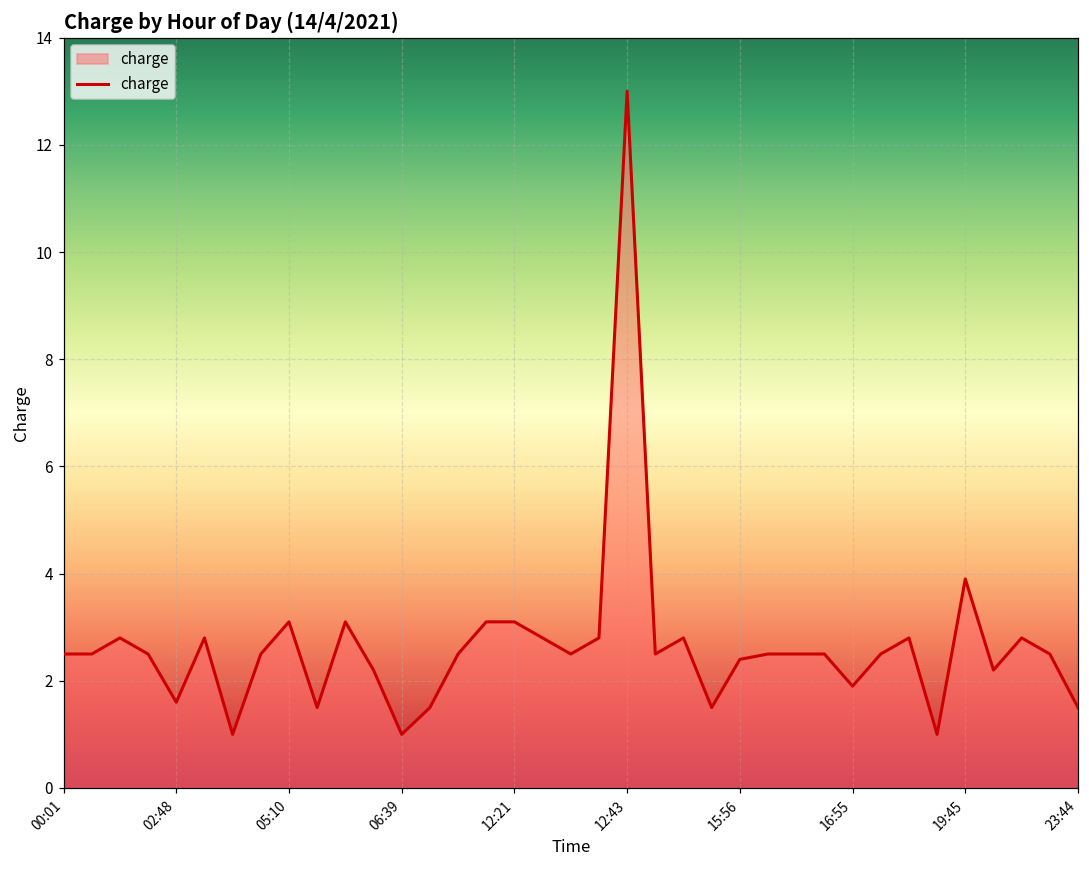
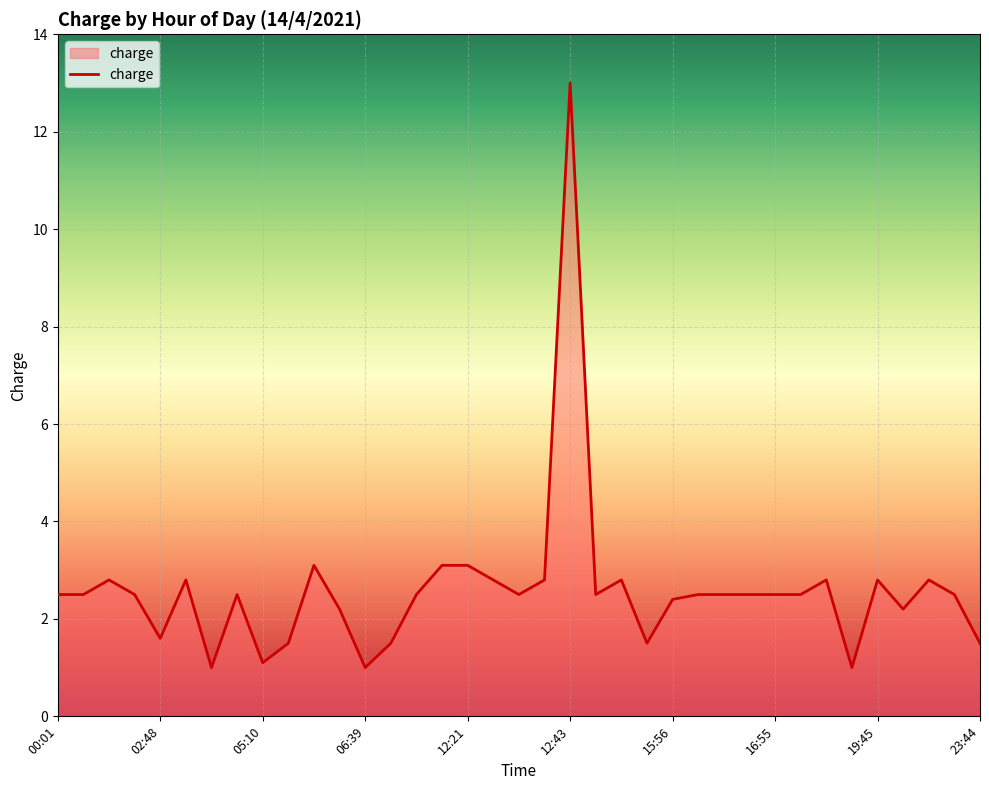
  {
    "00:01": 2.5,
    "02:48": 1.6,
-   "05:10": 3.1,
+   "05:10": 1.1,
    "06:39": 1.0,
    "12:43": 13.0,
    "15:56": 2.4,
-   "16:55": 1.9,
-   "19:45": 3.9,
+   "16:55": 2.5,
+   "19:45": 2.8,
    "23:44": 1.5
  }
